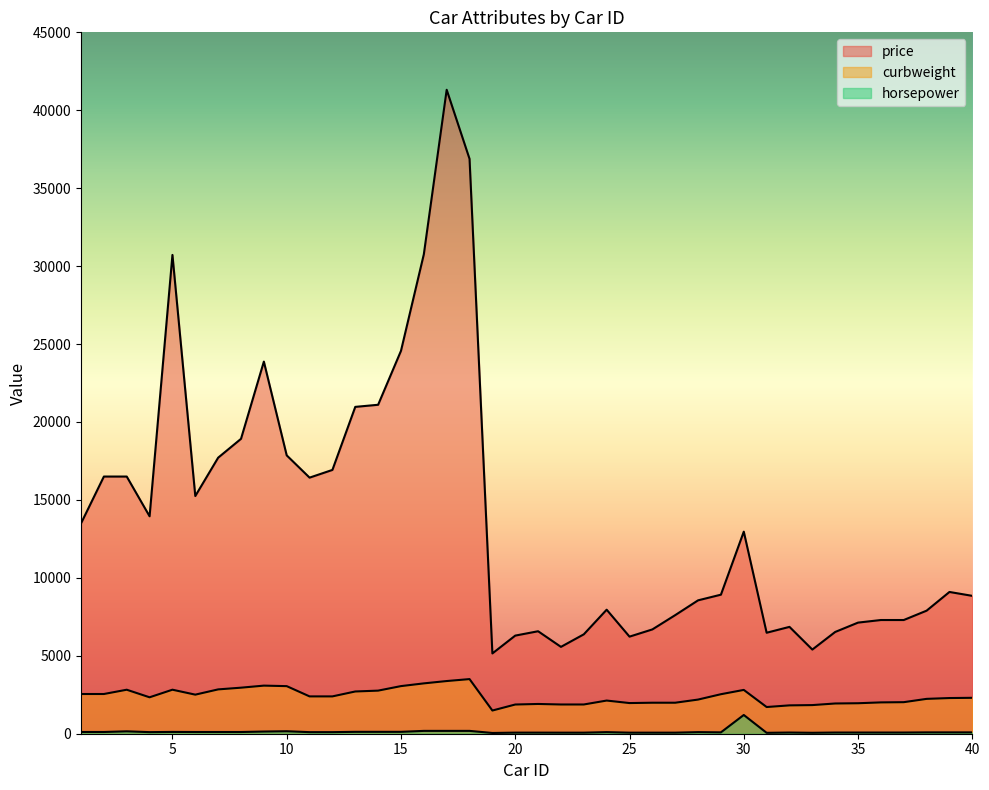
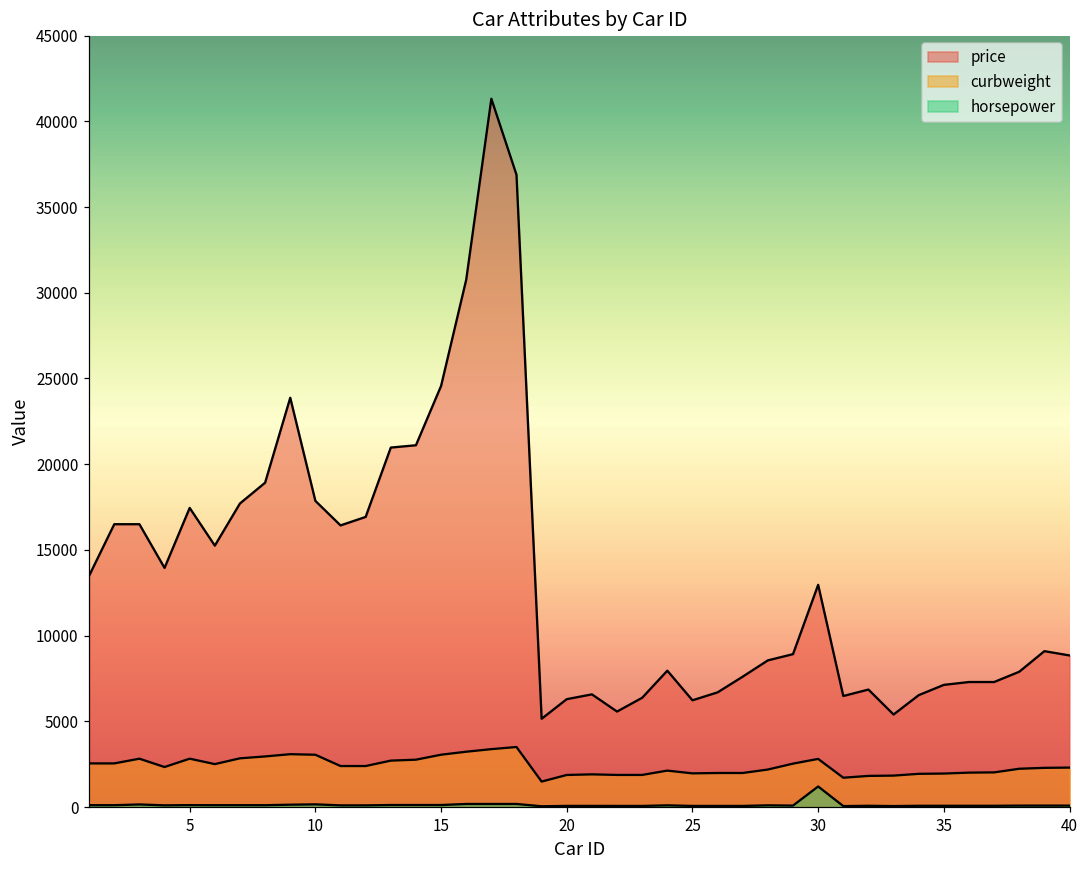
  {
    "price": {
-     "5": 30700,
+     "5": 17500,
      "10": 17900,
      "15": 24600,
      "20": 6300,
      "25": 6200,
      "30": 13000,
      "35": 7100,
      "40": 8800
    },
    "curbweight": {
      "5": 2800,
      "10": 3100,
      "15": 3100,
      "20": 1900,
      "25": 2000,
      "30": 2800,
      "35": 2000,
      "40": 2300
    },
    "horsepower": {
      "5": 100,
      "10": 200,
      "15": 100,
      "20": 100,
      "25": 100,
      "30": 1200,
      "35": 100,
      "40": 100
    }
  }
